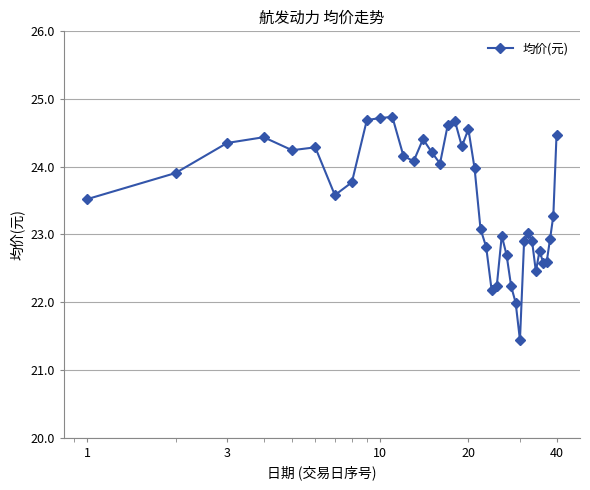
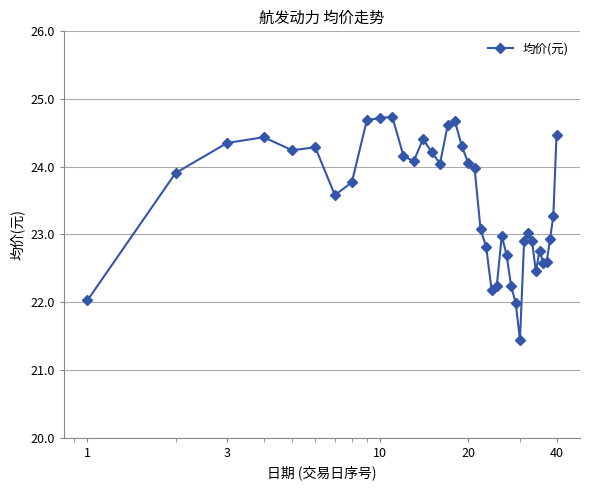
  {
-   "1": 23.5,
+   "1": 22.0,
    "3": 24.4,
    "10": 24.7,
-   "20": 24.6,
+   "20": 24.0,
    "40": 24.5
  }
